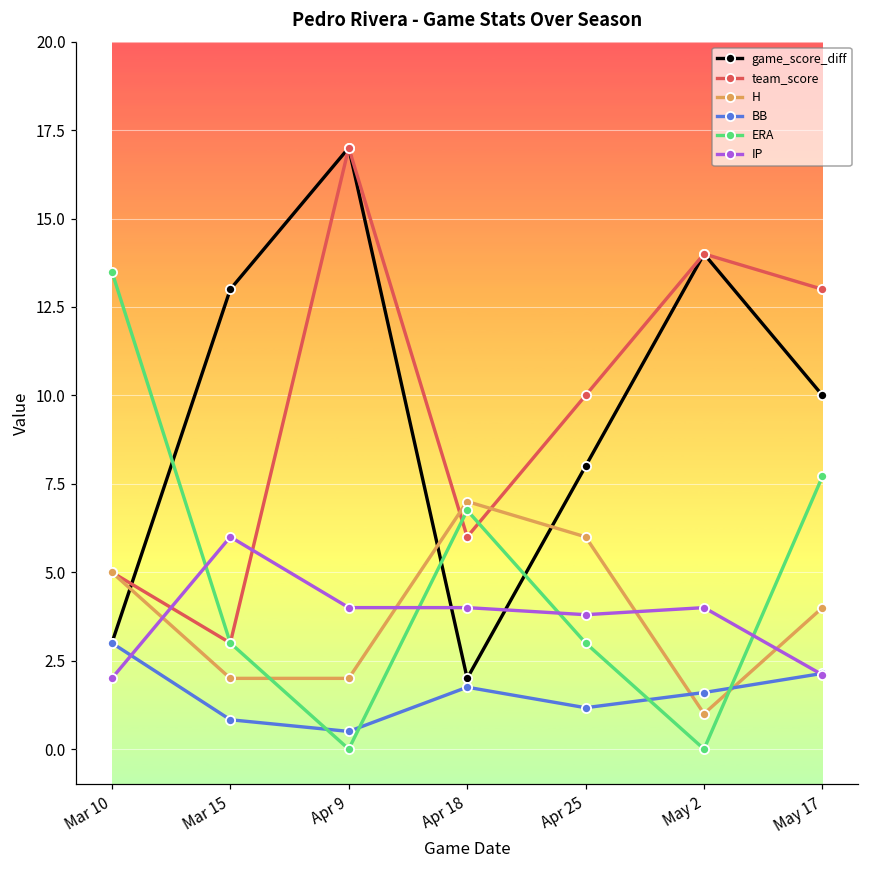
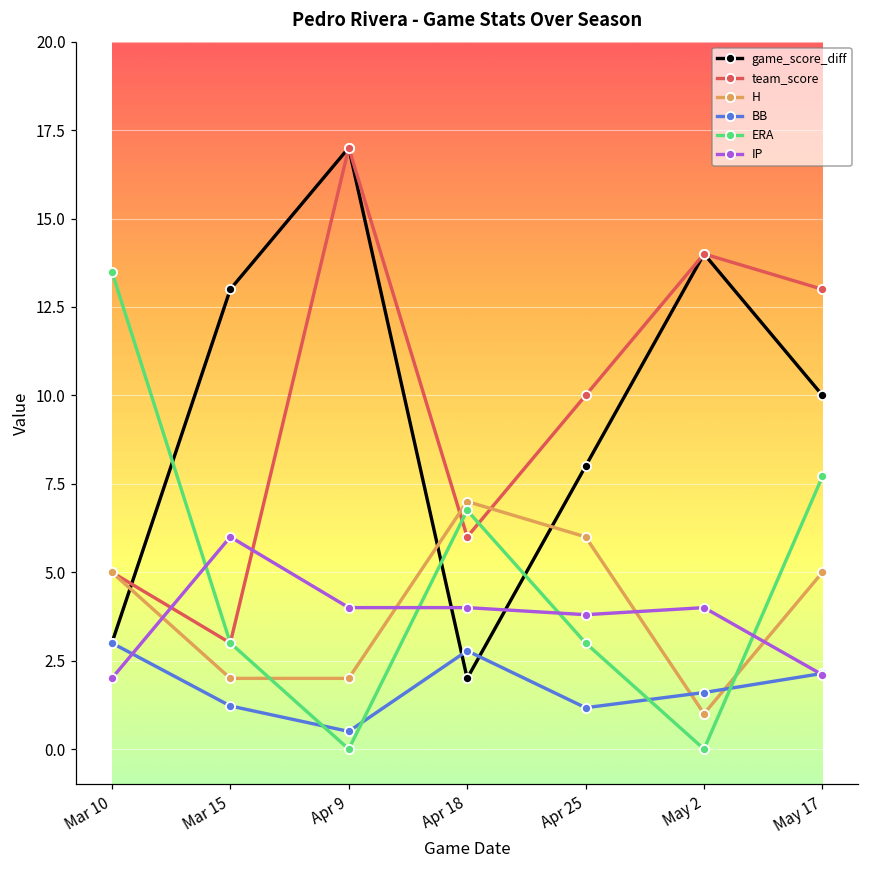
  {
    "game_score_diff": {
      "Mar 15": 13.0,
      "Apr 18": 2.0,
      "Apr 25": 8.0,
      "May 17": 10.0
    },
    "team_score": {
      "Apr 18": 6.0,
      "Apr 25": 10.0,
      "May 17": 13.0
    },
    "H": {
      "Mar 15": 2,
      "Apr 9": 2,
      "Apr 18": 7,
      "Apr 25": 6,
      "May 2": 1,
-     "May 17": 4
+     "May 17": 5
    },
    "BB": {
-     "Mar 15": 0.8,
+     "Mar 15": 1.2,
      "Apr 9": 0.5,
-     "Apr 18": 1.8,
+     "Apr 18": 2.8,
      "Apr 25": 1.2,
      "May 2": 1.6
    },
    "ERA": {
      "Mar 10": 13.5,
      "Apr 9": 0.0,
      "Apr 18": 6.8,
      "Apr 25": 3.0,
      "May 2": 0.0,
      "May 17": 7.7
    },
    "IP": {
      "Mar 10": 2.0,
      "Mar 15": 6.0,
      "Apr 9": 4.0,
      "Apr 18": 4.0,
      "Apr 25": 3.8,
      "May 2": 4.0
    }
  }
